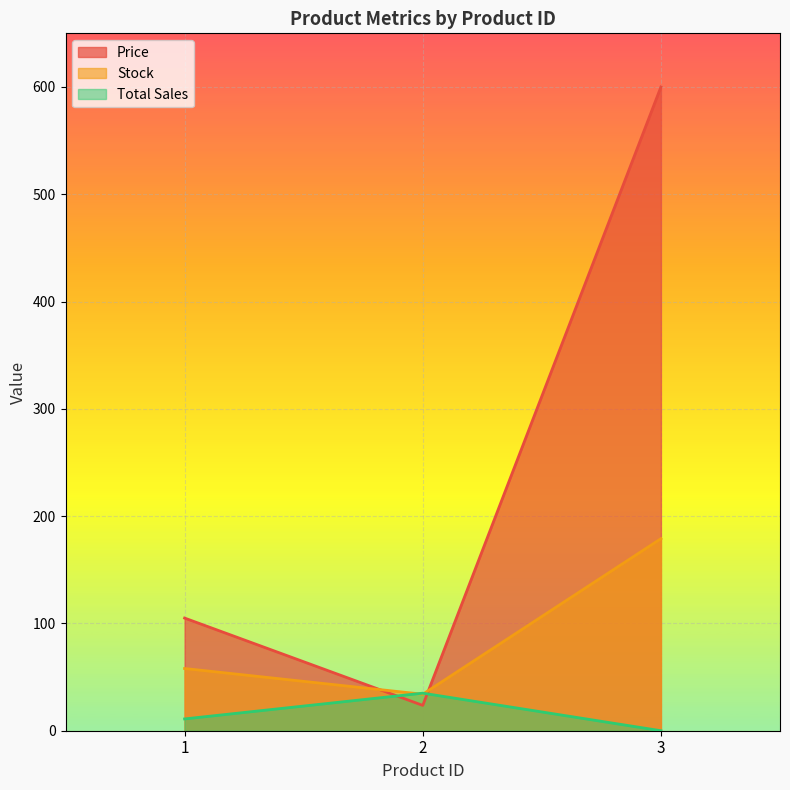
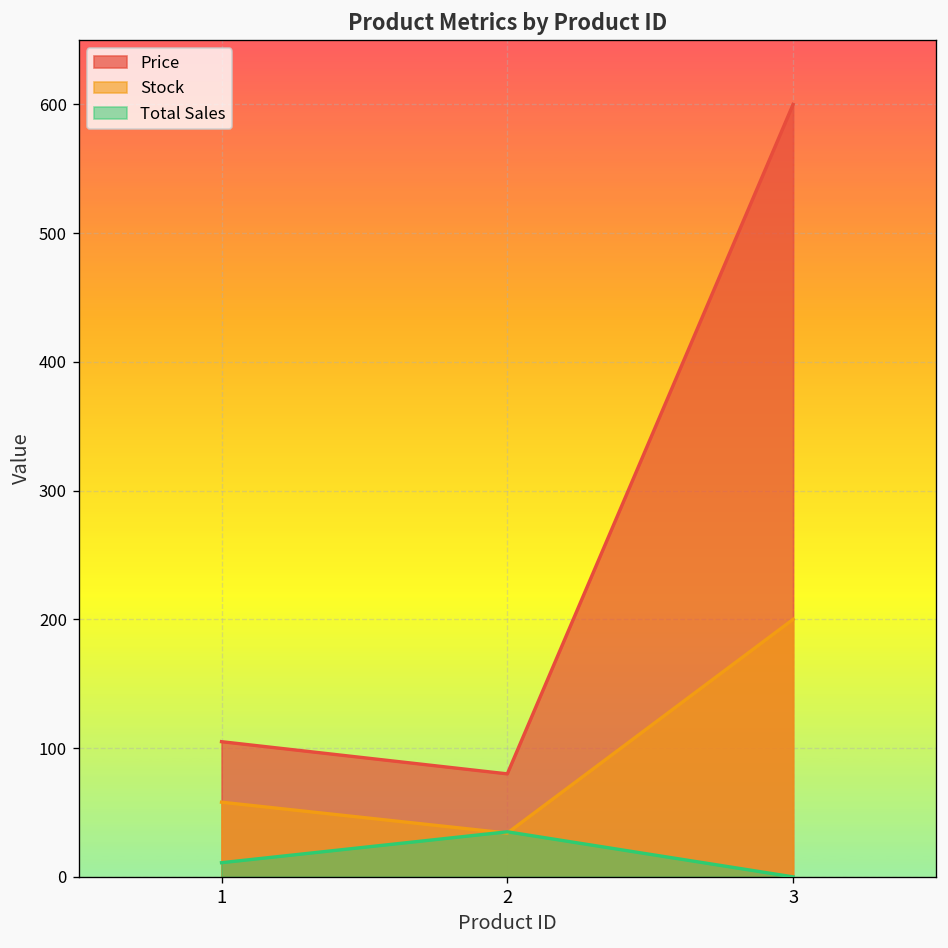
  {
    "Price": {
      "1": 105,
-     "2": 24,
+     "2": 80,
      "3": 600
    },
    "Stock": {
      "1": 58,
-     "3": 179
+     "3": 200
    },
    "Total Sales": {
      "1": 11,
      "3": 0
    }
  }
